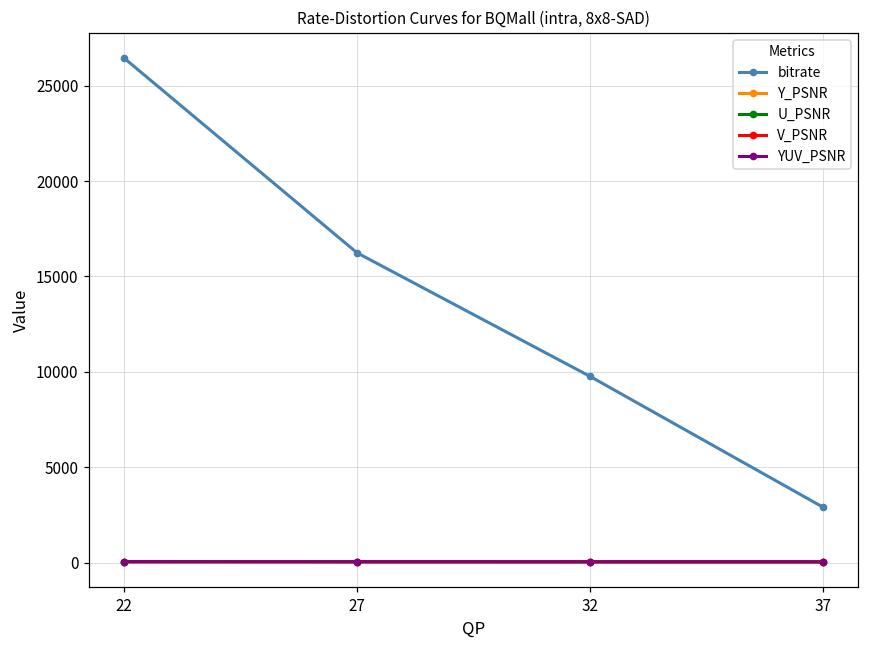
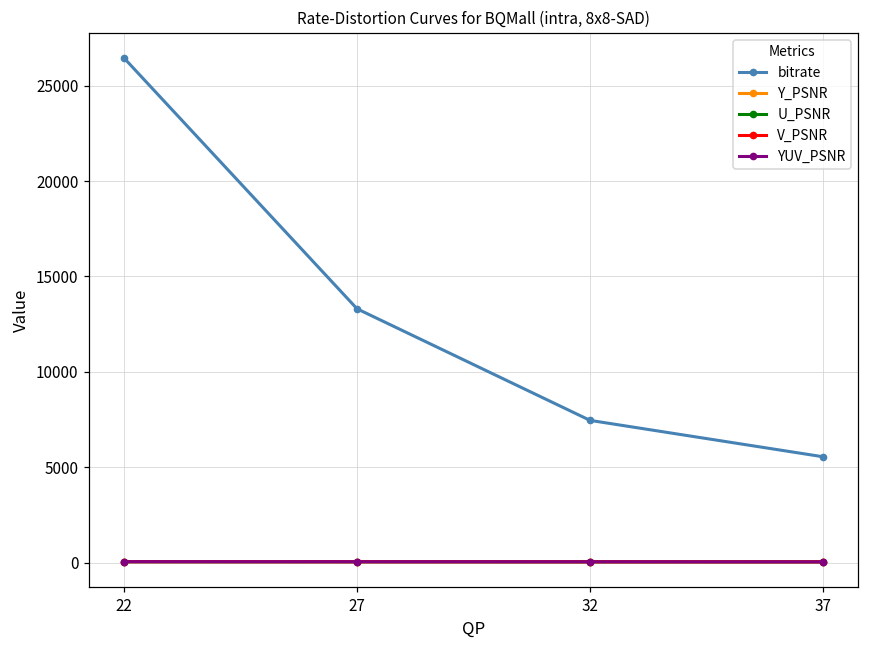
  {
    "bitrate": {
      "22": 26500,
-     "27": 16200,
-     "32": 9800,
-     "37": 2900
+     "27": 13300,
+     "32": 7500,
+     "37": 5500
    },
    "YUV_PSNR": {
      "22": 0,
      "27": 0,
      "32": 0,
      "37": 0
    }
  }
